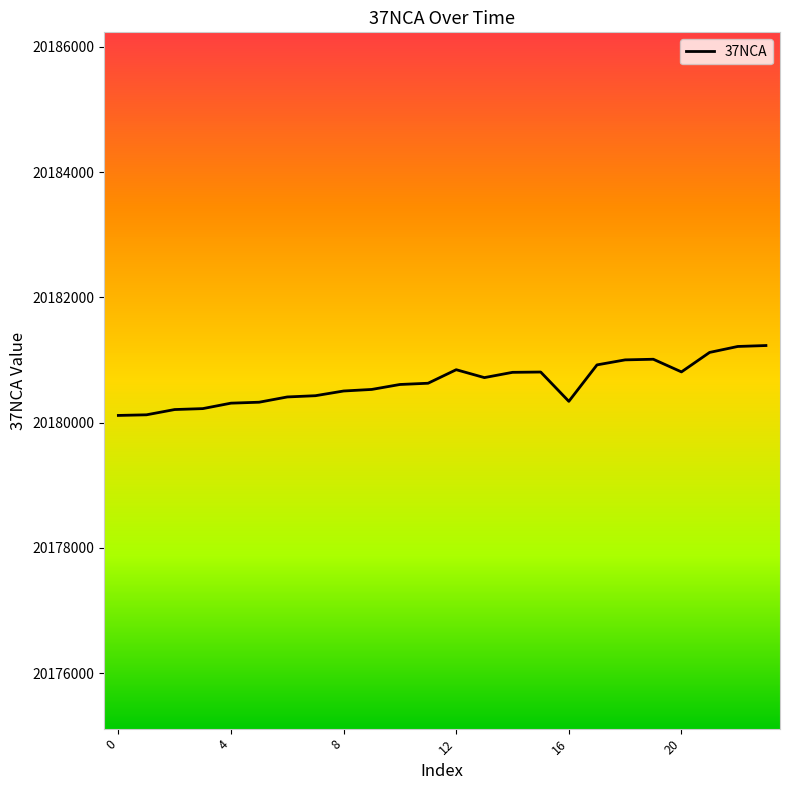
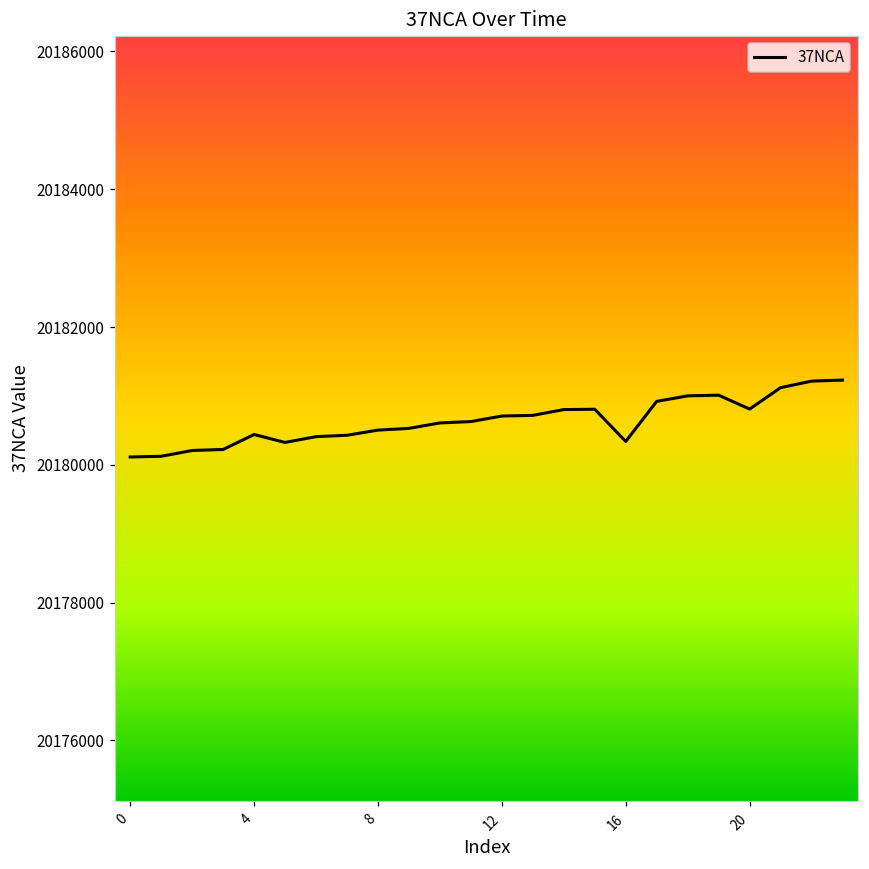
  {
    "0": 20180100,
-   "4": 20180300,
+   "4": 20180400,
    "8": 20180500,
-   "12": 20180800,
+   "12": 20180700,
    "16": 20180300,
    "20": 20180800
  }
